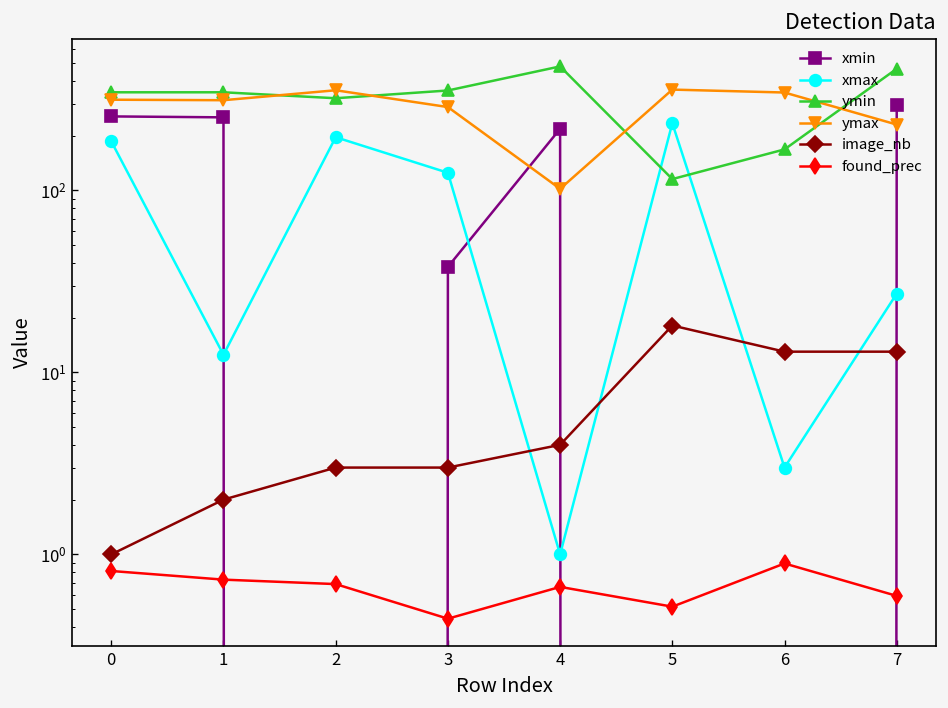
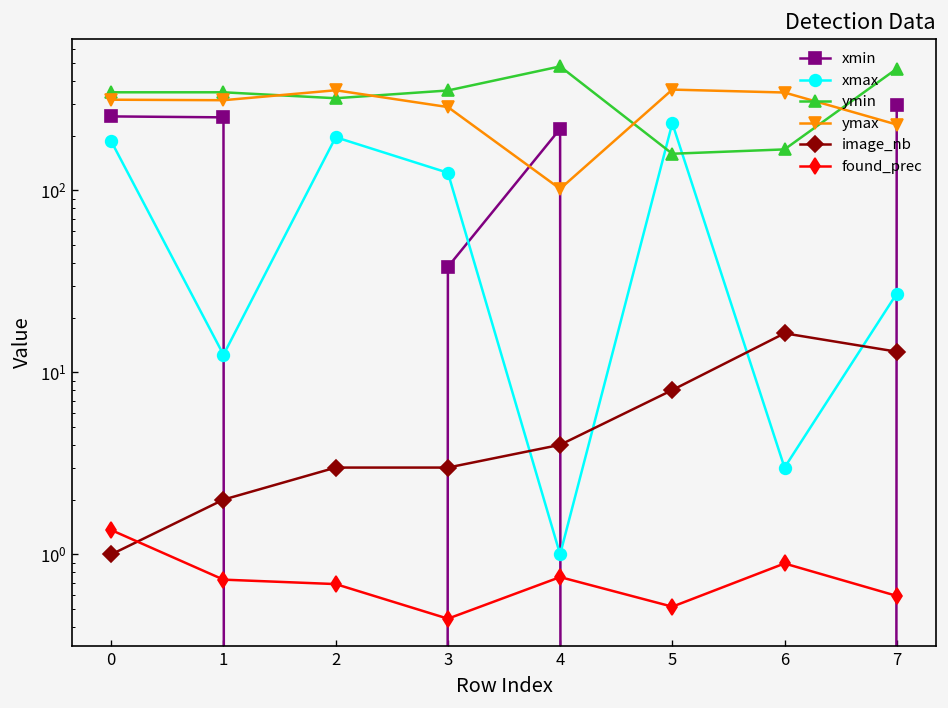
  {
    "xmin": {
      "0": 260,
      "1": 250,
      "3": 38,
      "4": 220,
      "7": 300
    },
    "xmax": {
      "0": 190,
      "1": 13,
      "2": 200,
      "3": 130,
      "4": 1.0,
      "5": 230,
      "6": 3.0,
      "7": 27
    },
    "ymin": {
      "0": 350,
      "1": 350,
      "2": 320,
      "3": 350,
      "4": 480,
-     "5": 120,
+     "5": 160,
      "6": 170,
      "7": 470
    },
    "ymax": {
      "0": 320,
      "1": 310,
      "2": 360,
      "3": 290,
      "4": 100,
      "5": 360,
      "6": 350,
      "7": 230
    },
    "image_nb": {
      "0": 1,
      "1": 2,
      "2": 3,
      "3": 3,
      "4": 4,
-     "5": 18,
-     "6": 13,
+     "5": 8,
+     "6": 16,
      "7": 13
    },
    "found_prec": {
-     "0": 0.8,
+     "0": 1.4,
      "1": 0.7,
      "2": 0.7,
      "3": 0.44,
-     "4": 0.7,
+     "4": 0.8,
      "5": 0.5,
      "6": 0.9,
      "7": 0.6
    }
  }
